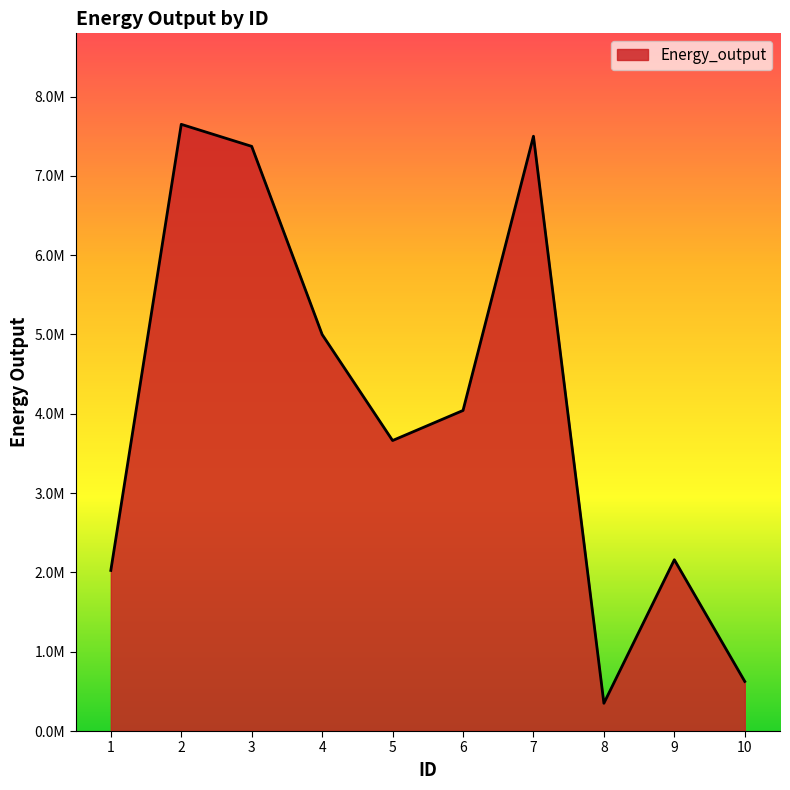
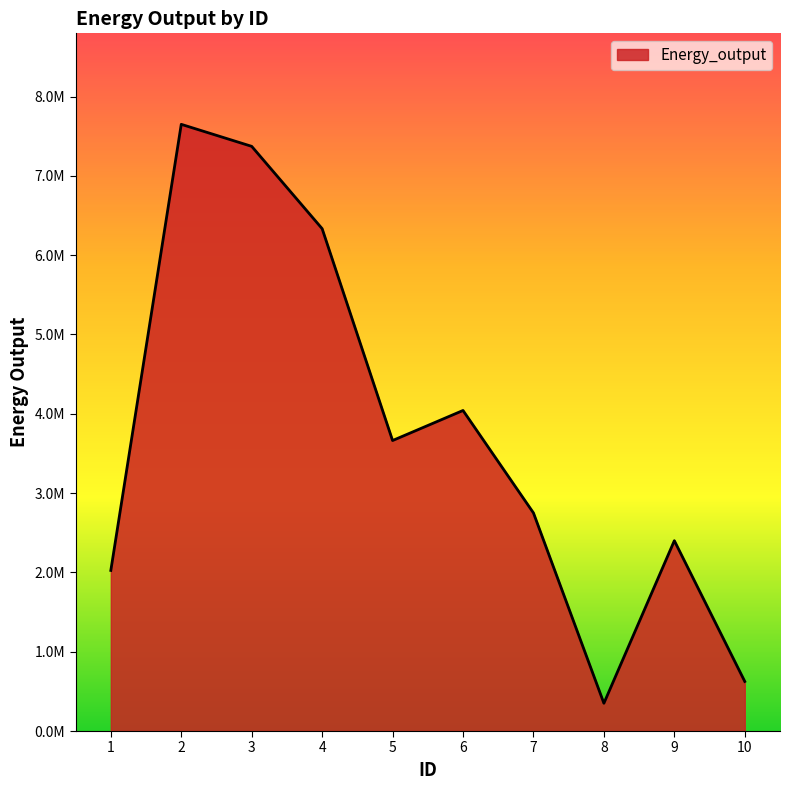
  {
    "1": 2000000,
    "2": 7700000,
    "3": 7400000,
-   "4": 5000000,
+   "4": 6300000,
    "5": 3700000,
    "6": 4000000,
-   "7": 7500000,
+   "7": 2800000,
    "8": 400000,
-   "9": 2200000,
+   "9": 2400000,
    "10": 600000
  }
